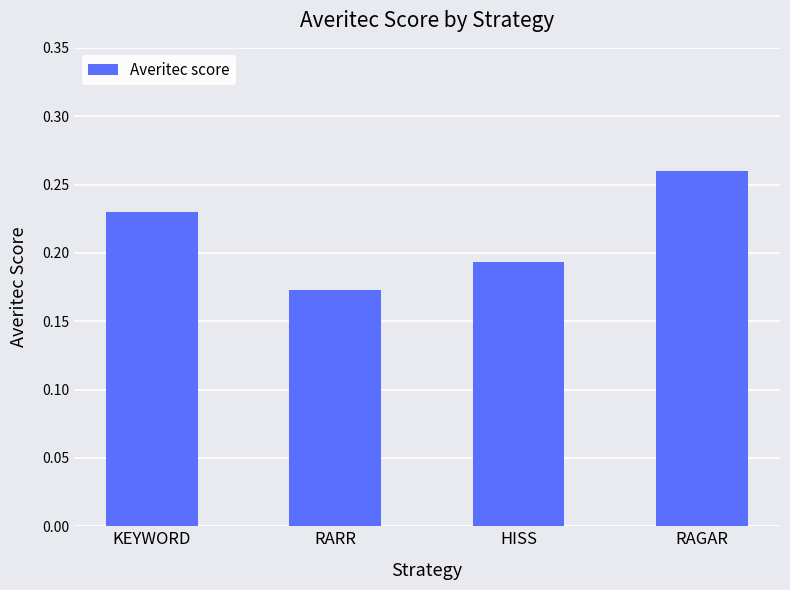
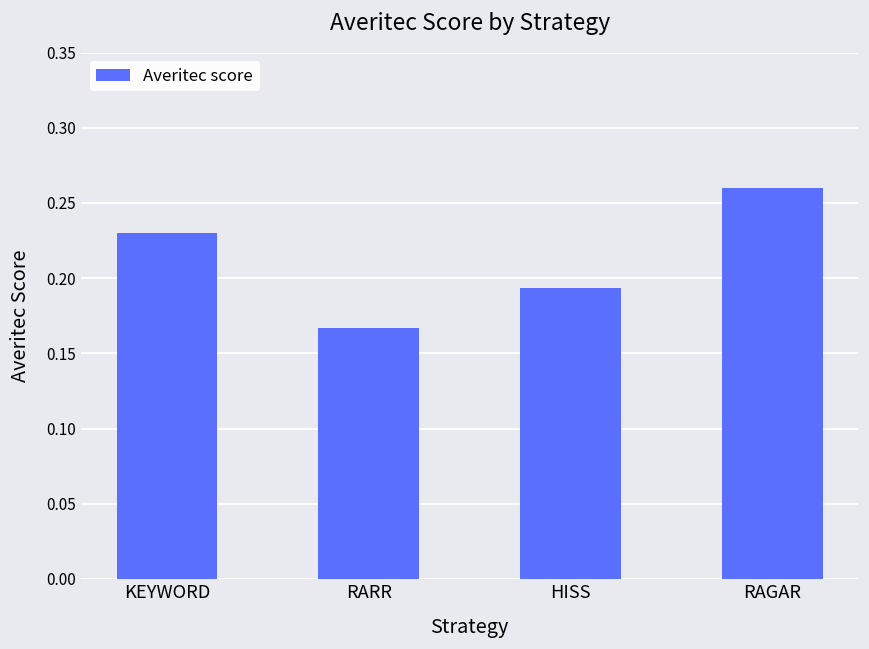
  {
    "KEYWORD": 0.230,
-   "RARR": 0.173,
+   "RARR": 0.167,
    "HISS": 0.194,
    "RAGAR": 0.260
  }
